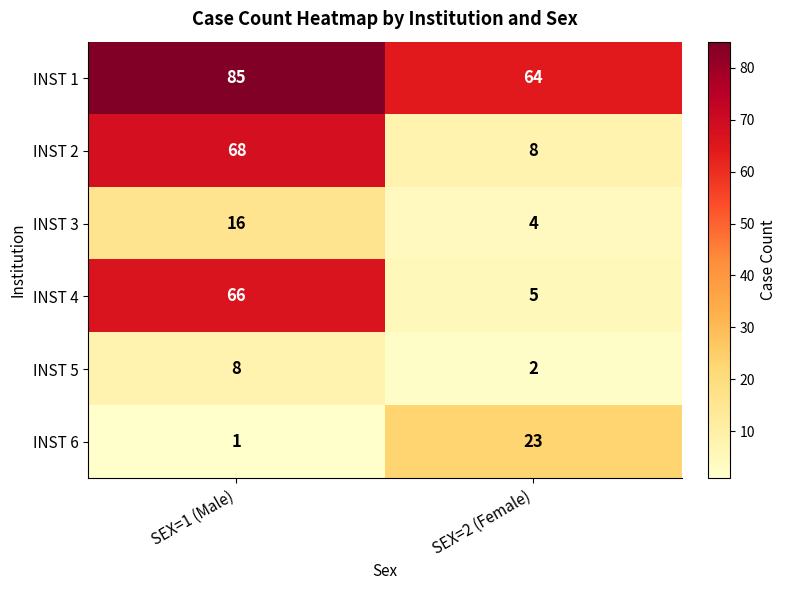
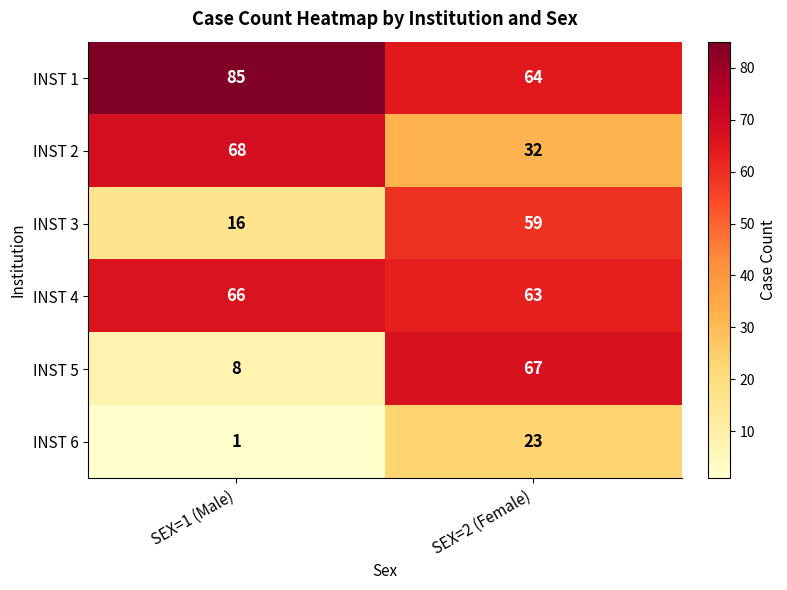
  {
    "INST 1": {
      "SEX=1 (Male)": 85,
      "SEX=2 (Female)": 64
    },
    "INST 2": {
      "SEX=1 (Male)": 68,
-     "SEX=2 (Female)": 8
+     "SEX=2 (Female)": 32
    },
    "INST 3": {
      "SEX=1 (Male)": 16,
-     "SEX=2 (Female)": 4
+     "SEX=2 (Female)": 59
    },
    "INST 4": {
      "SEX=1 (Male)": 66,
-     "SEX=2 (Female)": 5
+     "SEX=2 (Female)": 63
    },
    "INST 5": {
      "SEX=1 (Male)": 8,
-     "SEX=2 (Female)": 2
+     "SEX=2 (Female)": 67
    },
    "INST 6": {
      "SEX=1 (Male)": 1,
      "SEX=2 (Female)": 23
    }
  }
